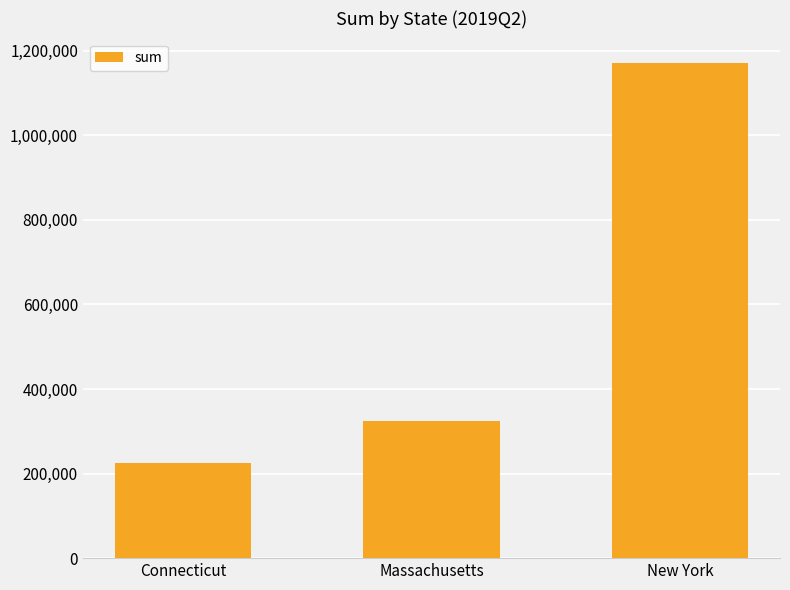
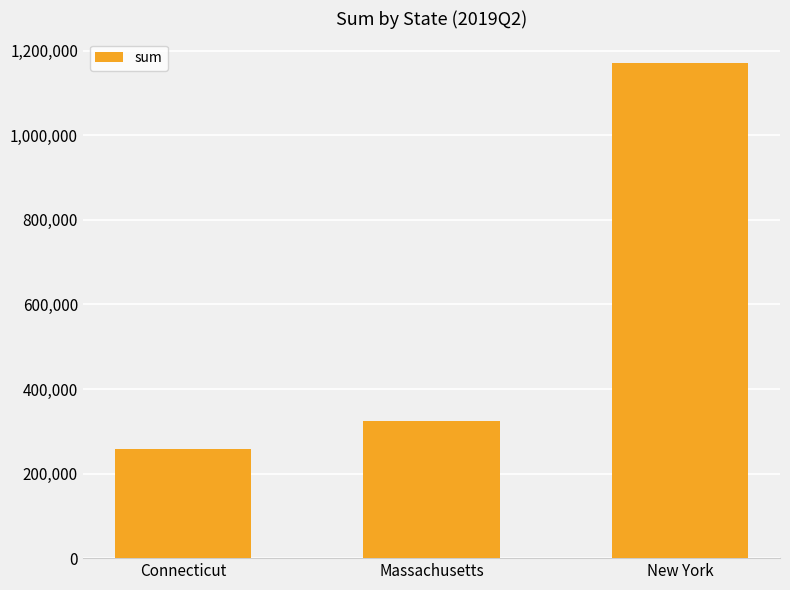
  {
-   "Connecticut": "230,000",
+   "Connecticut": "260,000",
    "Massachusetts": "320,000",
    "New York": "1,170,000"
  }
